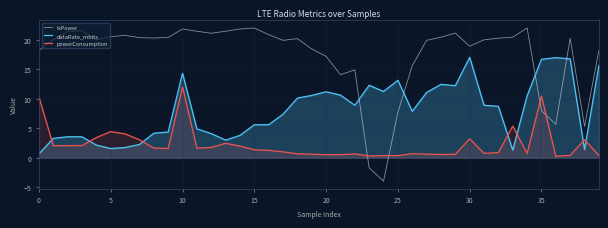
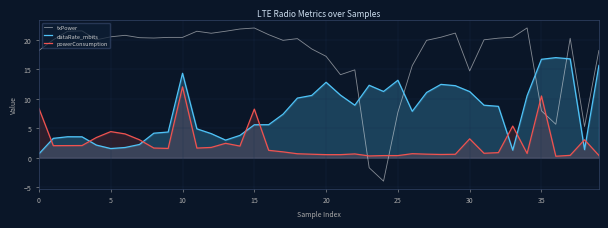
  {
    "txPower": {
      "0": 18,
      "5": 20,
-     "10": 22,
+     "10": 20,
      "15": 22,
      "20": 17,
      "25": 8,
-     "30": 19,
+     "30": 15,
      "35": 8
    },
    "dataRate_mbits": {
      "0": 1,
      "5": 2,
      "10": 14,
      "15": 6,
-     "20": 11,
+     "20": 13,
      "25": 13,
-     "30": 17,
+     "30": 11,
      "35": 17
    },
    "powerConsumption": {
-     "0": 10,
+     "0": 8,
      "5": 4,
      "10": 12,
-     "15": 1,
+     "15": 8,
      "20": 1,
      "25": 0,
      "30": 3,
      "35": 10
    }
  }
